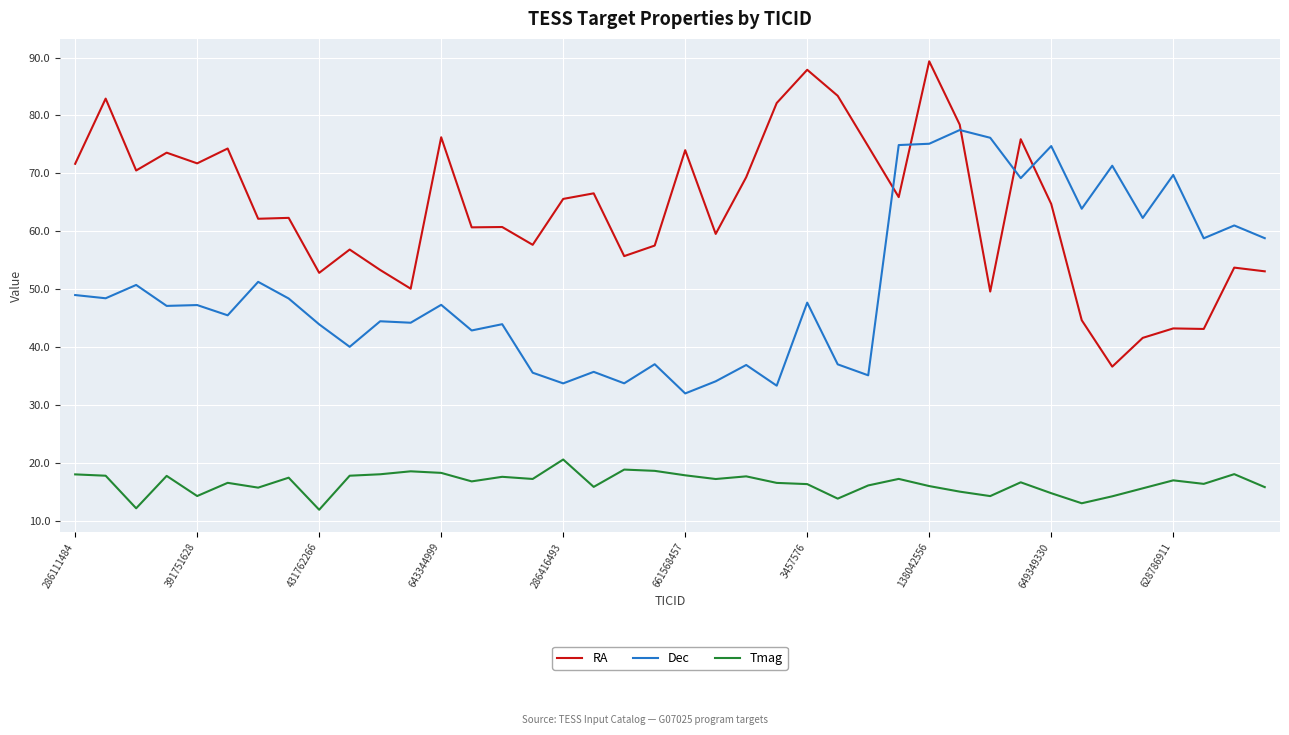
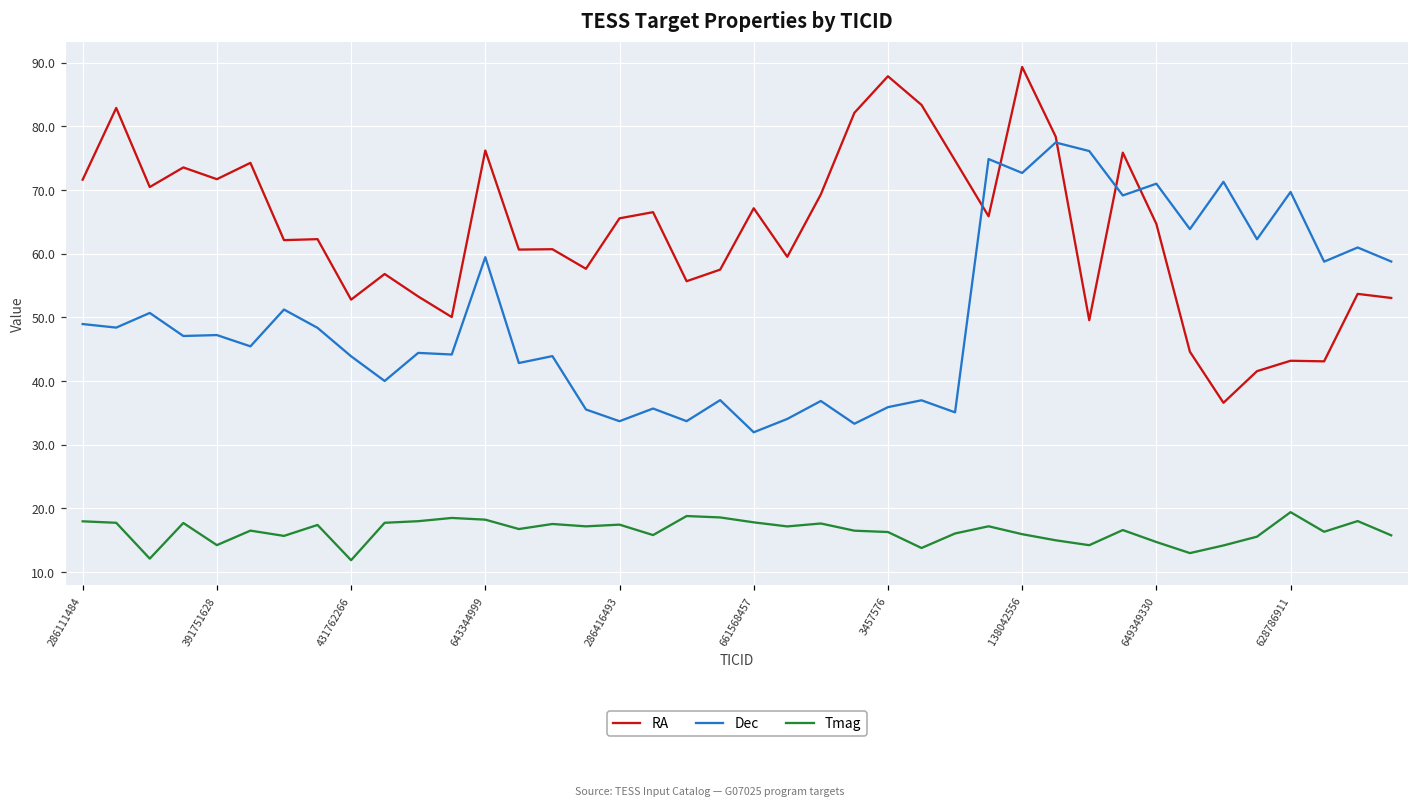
  {
    "RA": {
      "286111484": 72,
      "391751628": 72,
      "431762266": 53,
      "643344999": 76,
      "286416493": 66,
-     "661568457": 74,
+     "661568457": 67,
      "3457576": 88,
      "138042556": 89,
      "649349330": 65,
      "628786911": 43
    },
    "Dec": {
      "286111484": 49,
      "391751628": 47,
      "431762266": 44,
-     "643344999": 47,
+     "643344999": 59,
      "286416493": 34,
      "661568457": 32,
-     "3457576": 48,
-     "138042556": 75,
-     "649349330": 75,
+     "3457576": 36,
+     "138042556": 73,
+     "649349330": 71,
      "628786911": 70
    },
    "Tmag": {
      "286111484": 18,
      "391751628": 14,
      "431762266": 12,
      "643344999": 18,
-     "286416493": 21,
+     "286416493": 17,
      "661568457": 18,
      "3457576": 16,
      "138042556": 16,
      "649349330": 15,
-     "628786911": 17
+     "628786911": 19
    }
  }
